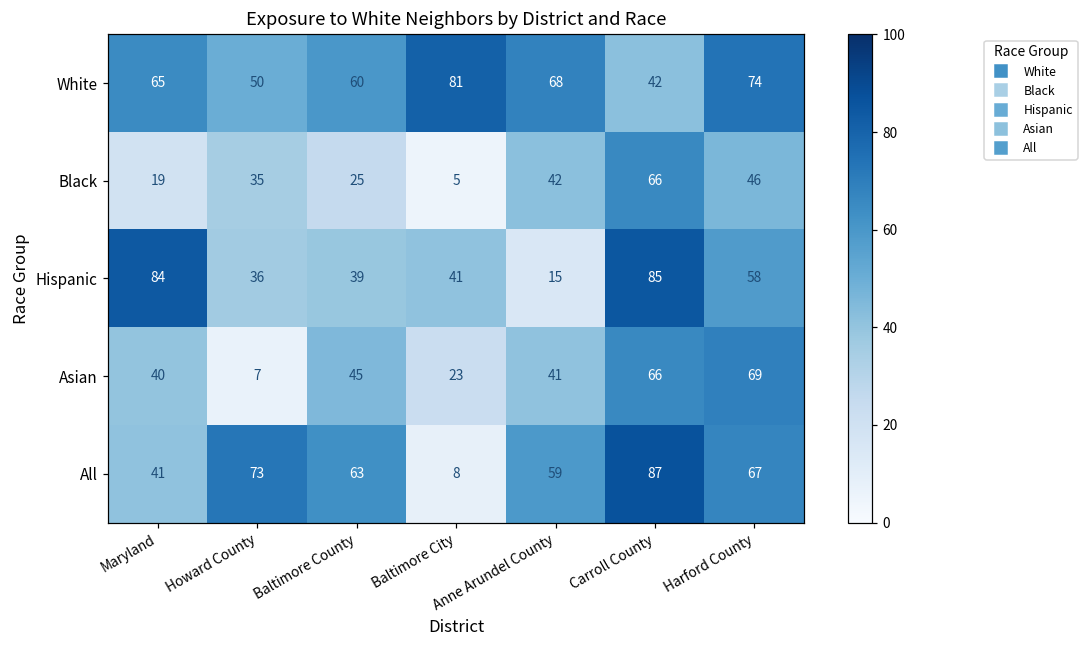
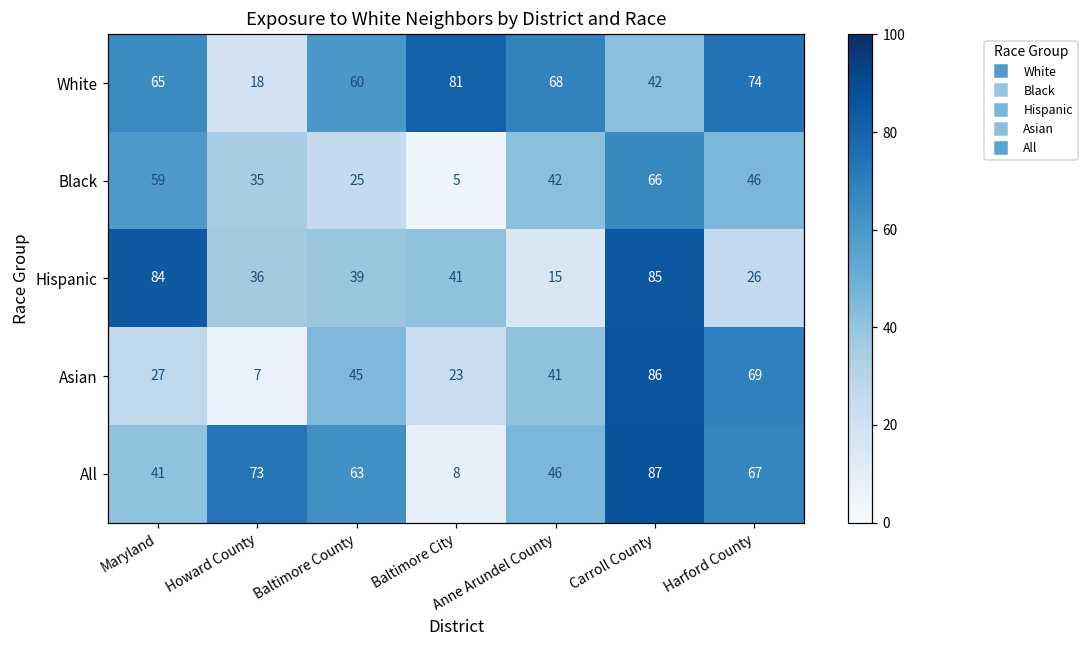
  {
    "White": {
      "Maryland": 65,
-     "Howard County": 50,
+     "Howard County": 18,
      "Baltimore County": 60,
      "Baltimore City": 81,
      "Anne Arundel County": 68,
      "Carroll County": 42,
      "Harford County": 74
    },
    "Black": {
-     "Maryland": 19,
+     "Maryland": 59,
      "Howard County": 35,
      "Baltimore County": 25,
      "Baltimore City": 5,
      "Anne Arundel County": 42,
      "Carroll County": 66,
      "Harford County": 46
    },
    "Hispanic": {
      "Maryland": 84,
      "Howard County": 36,
      "Baltimore County": 39,
      "Baltimore City": 41,
      "Anne Arundel County": 15,
      "Carroll County": 85,
-     "Harford County": 58
+     "Harford County": 26
    },
    "Asian": {
-     "Maryland": 40,
+     "Maryland": 27,
      "Howard County": 7,
      "Baltimore County": 45,
      "Baltimore City": 23,
      "Anne Arundel County": 41,
-     "Carroll County": 66,
+     "Carroll County": 86,
      "Harford County": 69
    },
    "All": {
      "Maryland": 41,
      "Howard County": 73,
      "Baltimore County": 63,
      "Baltimore City": 8,
-     "Anne Arundel County": 59,
+     "Anne Arundel County": 46,
      "Carroll County": 87,
      "Harford County": 67
    }
  }
